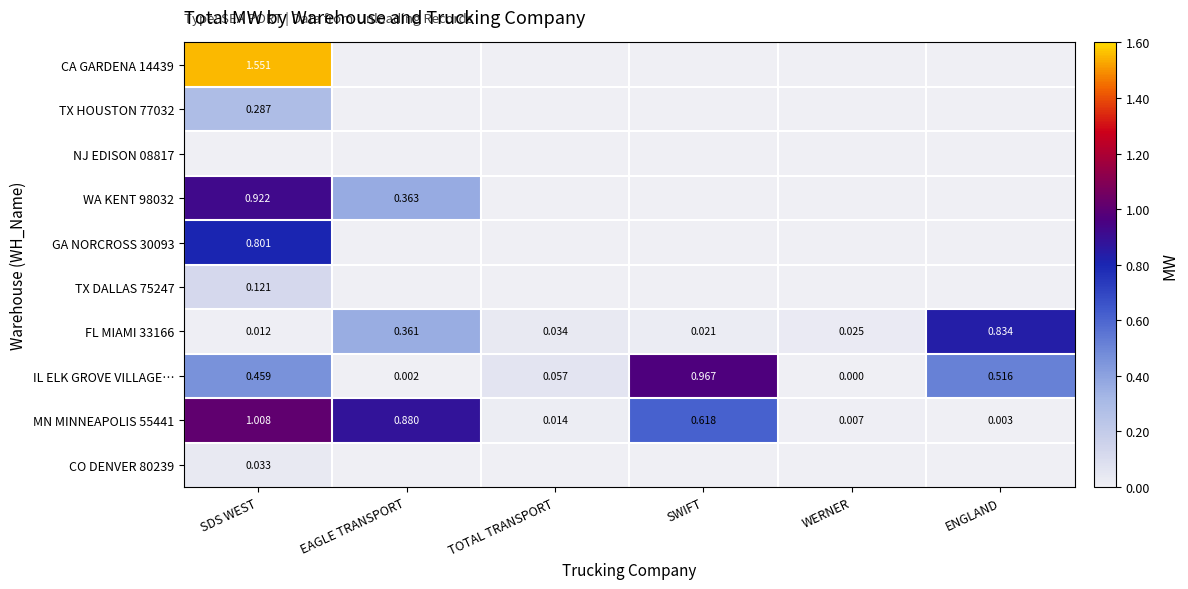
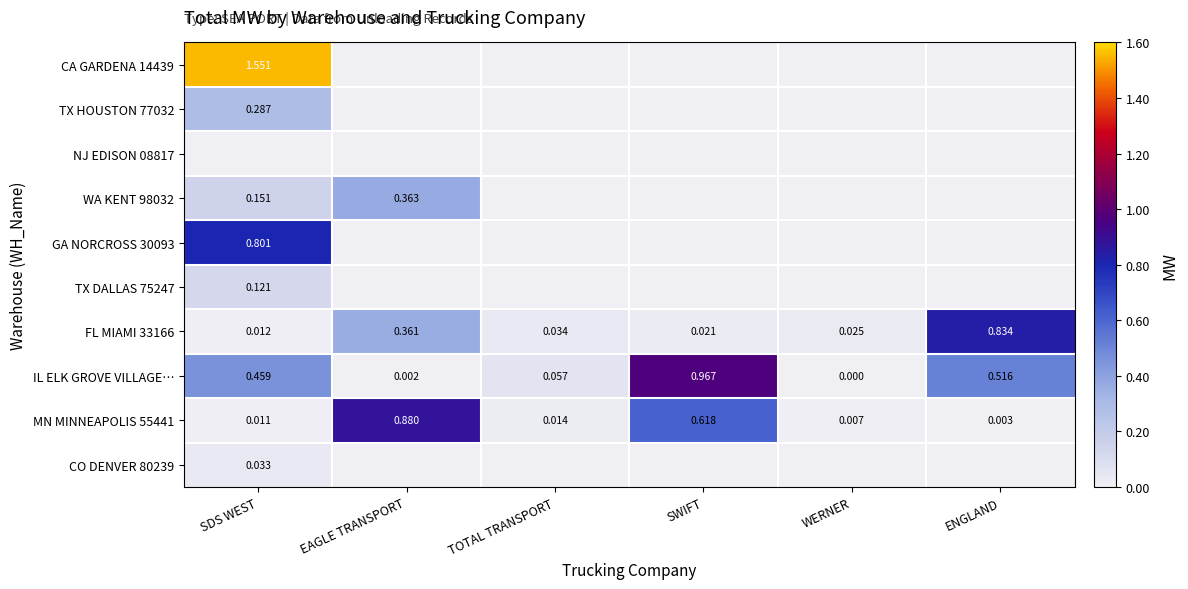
  {
    "CA GARDENA 14439": {
      "SDS WEST": 1.551
    },
    "TX HOUSTON 77032": {
      "SDS WEST": 0.287
    },
    "WA KENT 98032": {
-     "SDS WEST": 0.922,
+     "SDS WEST": 0.151,
      "EAGLE TRANSPORT": 0.363
    },
    "GA NORCROSS 30093": {
      "SDS WEST": 0.801
    },
    "TX DALLAS 75247": {
      "SDS WEST": 0.121
    },
    "FL MIAMI 33166": {
      "SDS WEST": 0.012,
      "EAGLE TRANSPORT": 0.361,
      "TOTAL TRANSPORT": 0.034,
      "SWIFT": 0.021,
      "WERNER": 0.025,
      "ENGLAND": 0.834
    },
    "IL ELK GROVE VILLAGE…": {
      "SDS WEST": 0.459,
      "EAGLE TRANSPORT": 0.002,
      "TOTAL TRANSPORT": 0.057,
      "SWIFT": 0.967,
      "WERNER": 0.000,
      "ENGLAND": 0.516
    },
    "MN MINNEAPOLIS 55441": {
-     "SDS WEST": 1.008,
+     "SDS WEST": 0.011,
      "EAGLE TRANSPORT": 0.880,
      "TOTAL TRANSPORT": 0.014,
      "SWIFT": 0.618,
      "WERNER": 0.007,
      "ENGLAND": 0.003
    },
    "CO DENVER 80239": {
      "SDS WEST": 0.033
    }
  }
